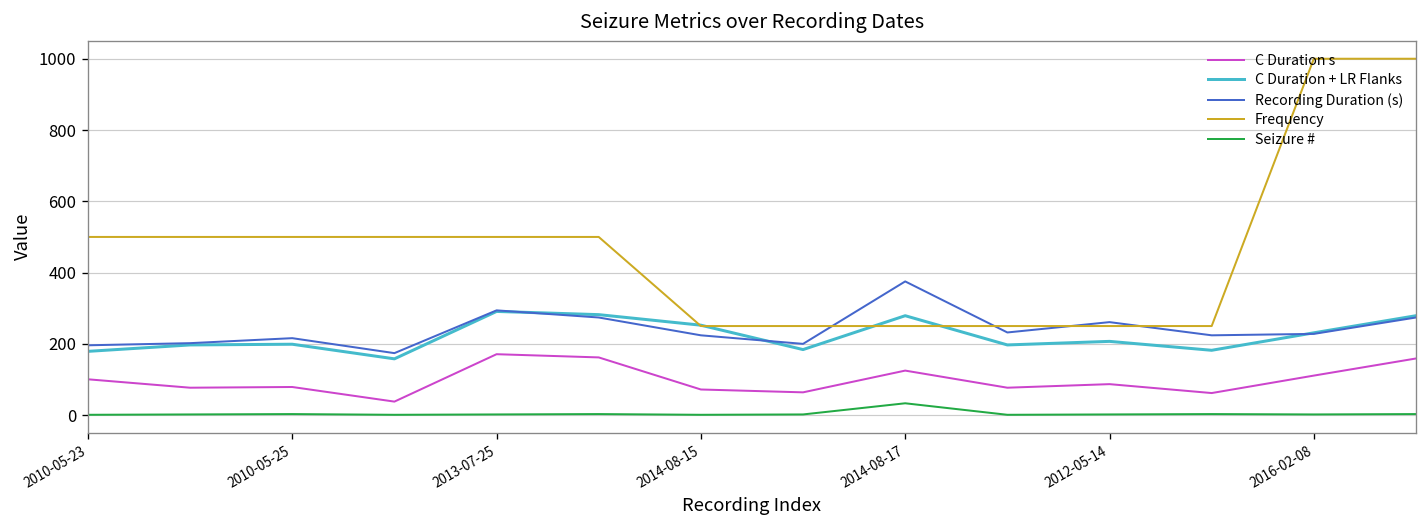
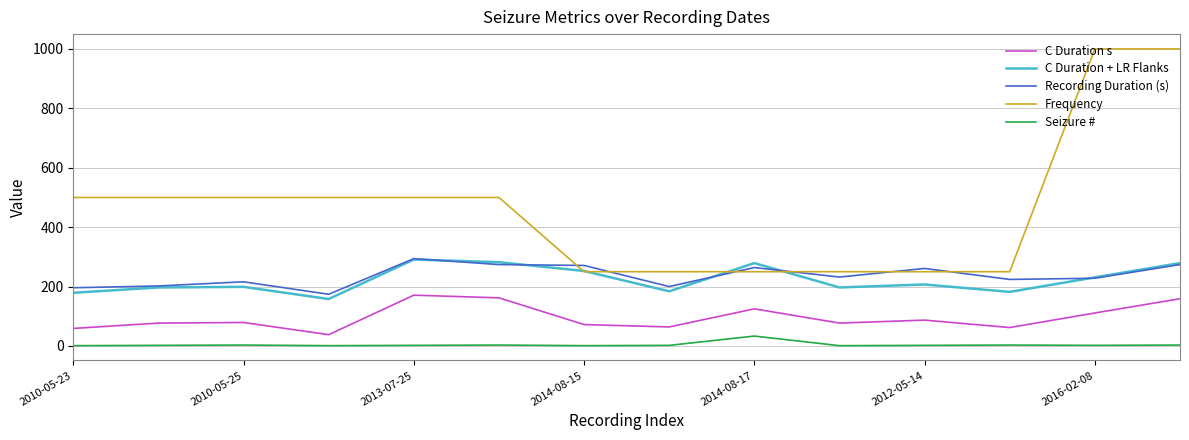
  {
    "C Duration s": {
-     "2010-05-23": 100,
+     "2010-05-23": 60,
      "2014-08-15": 70,
      "2014-08-17": 130
    },
    "C Duration + LR Flanks": {
      "2010-05-23": 180,
      "2014-08-17": 280
    },
    "Recording Duration (s)": {
      "2010-05-23": 200,
-     "2014-08-15": 220,
-     "2014-08-17": 380
+     "2014-08-15": 270,
+     "2014-08-17": 260
    },
    "Frequency": {
      "2010-05-23": 500,
      "2014-08-17": 250
    },
    "Seizure #": {
      "2010-05-23": 0,
      "2014-08-15": 0,
      "2014-08-17": 30
    }
  }
